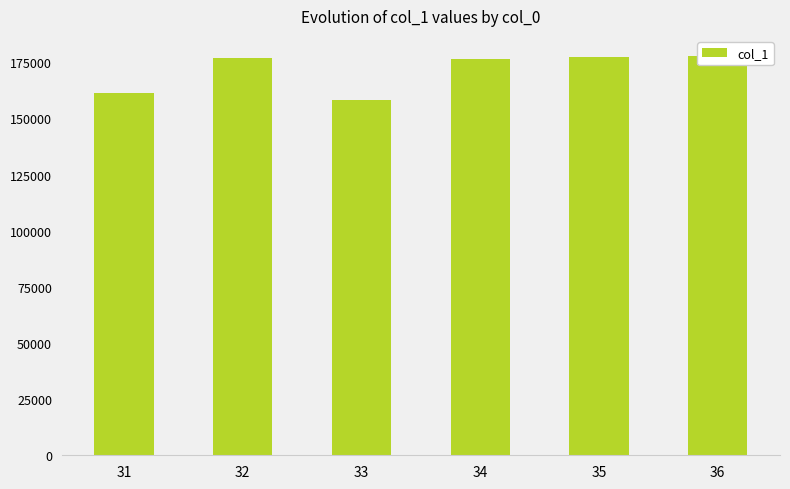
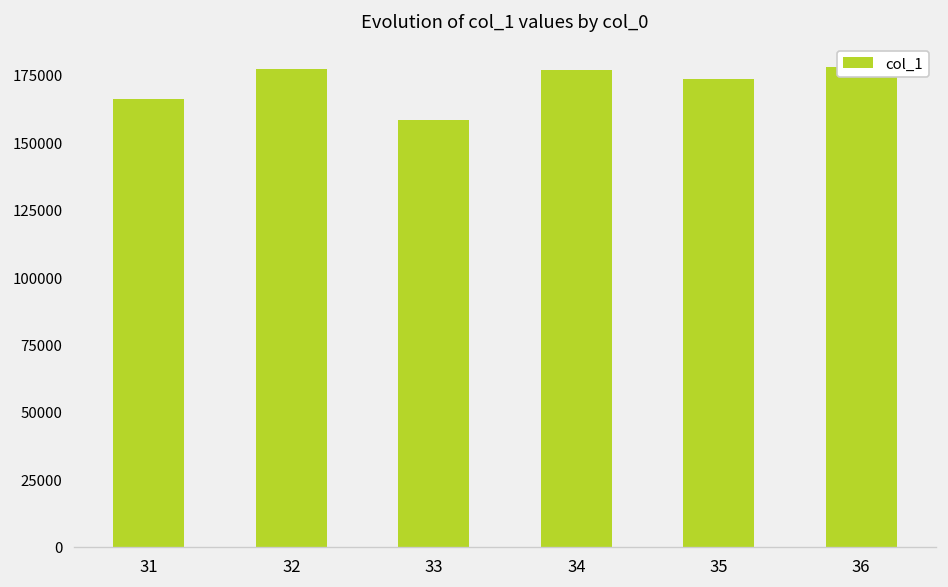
  {
-   "31": 161000,
+   "31": 166000,
    "32": 177000,
    "33": 158000,
    "34": 177000,
-   "35": 177000
+   "35": 174000
  }
